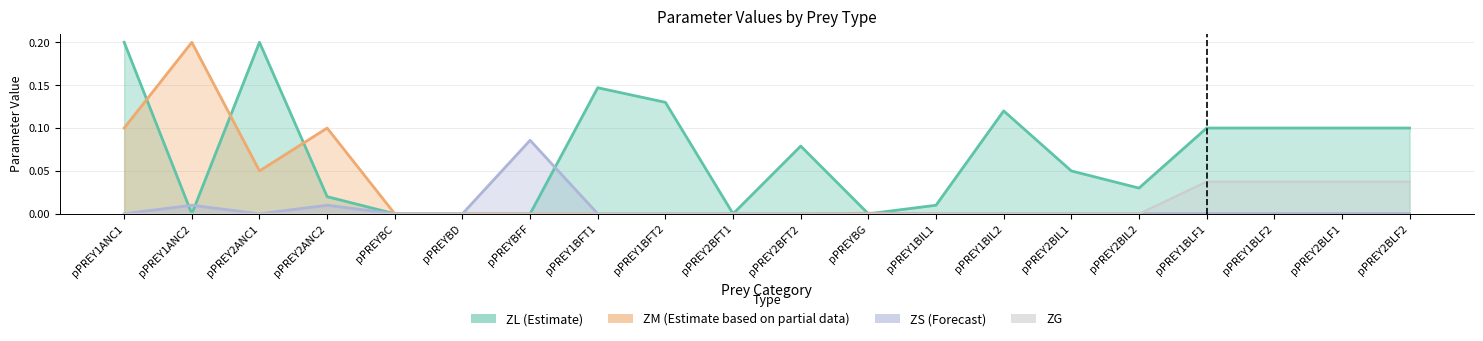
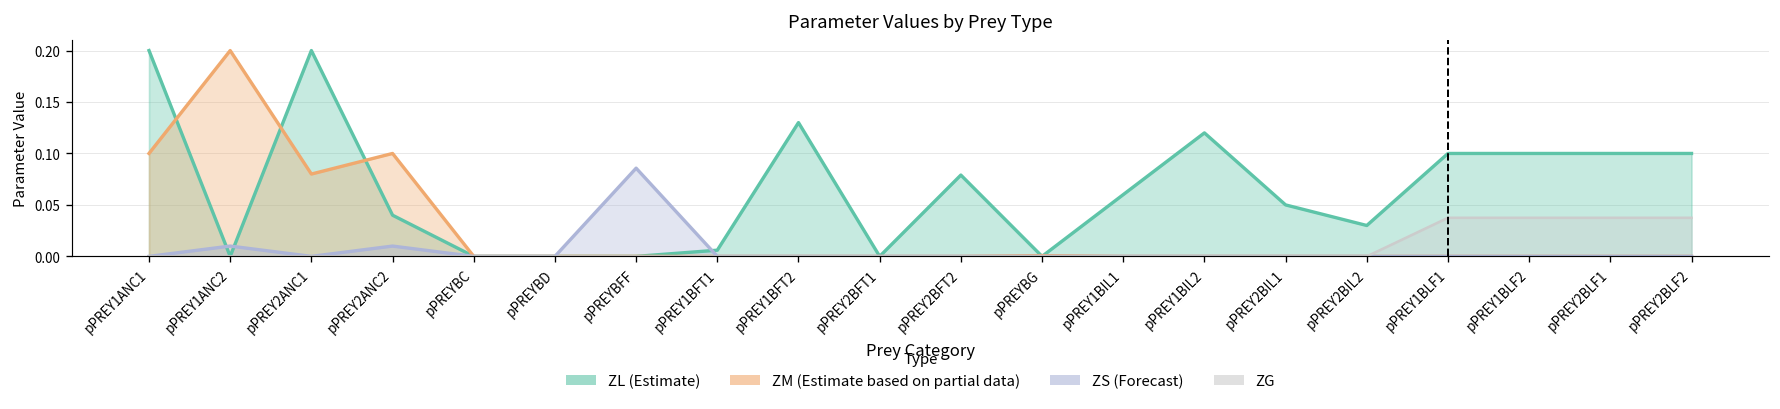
  {
    "ZL (Estimate)": {
      "pPREY1ANC1": 0.20,
      "pPREY2ANC1": 0.20,
-     "pPREY2ANC2": 0.02,
-     "pPREY1BFT1": 0.15,
+     "pPREY2ANC2": 0.04,
+     "pPREY1BFT1": 0.01,
      "pPREY1BFT2": 0.13,
      "pPREY2BFT2": 0.08,
-     "pPREY1BIL1": 0.01,
+     "pPREY1BIL1": 0.06,
      "pPREY1BIL2": 0.12,
      "pPREY2BIL1": 0.05,
      "pPREY2BIL2": 0.03,
      "pPREY1BLF1": 0.10,
      "pPREY1BLF2": 0.10,
      "pPREY2BLF1": 0.10,
      "pPREY2BLF2": 0.10
    },
    "ZM (Estimate based on partial data)": {
      "pPREY1ANC1": 0.10,
      "pPREY1ANC2": 0.20,
-     "pPREY2ANC1": 0.05,
+     "pPREY2ANC1": 0.08,
      "pPREY2ANC2": 0.10
    }
  }
